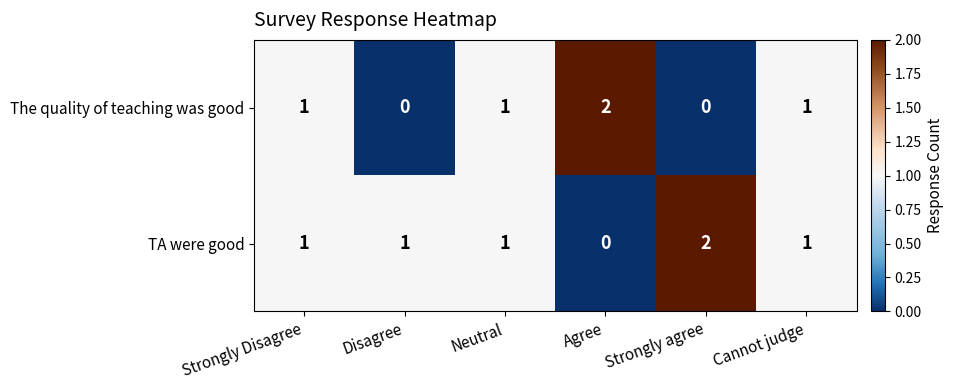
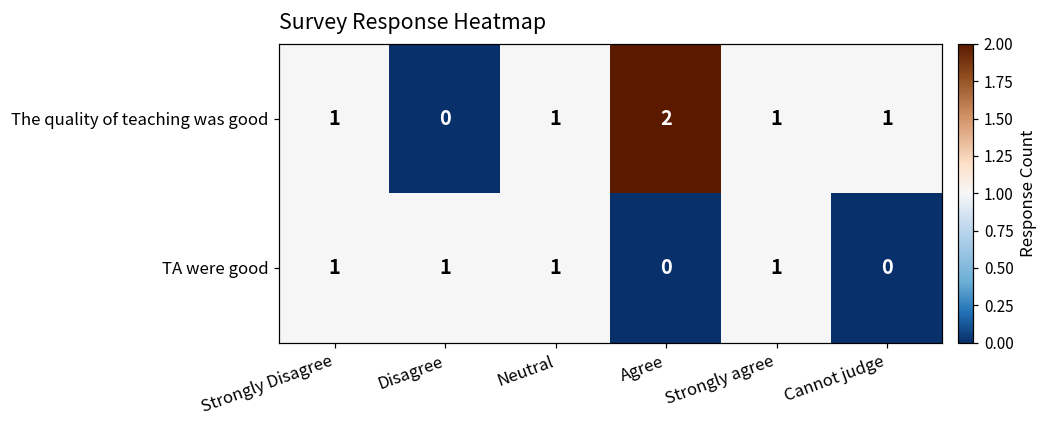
  {
    "The quality of teaching was good": {
      "Strongly Disagree": 1,
      "Disagree": 0,
      "Neutral": 1,
      "Agree": 2,
-     "Strongly agree": 0,
+     "Strongly agree": 1,
      "Cannot judge": 1
    },
    "TA were good": {
      "Strongly Disagree": 1,
      "Disagree": 1,
      "Neutral": 1,
      "Agree": 0,
-     "Strongly agree": 2,
-     "Cannot judge": 1
+     "Strongly agree": 1,
+     "Cannot judge": 0
    }
  }
